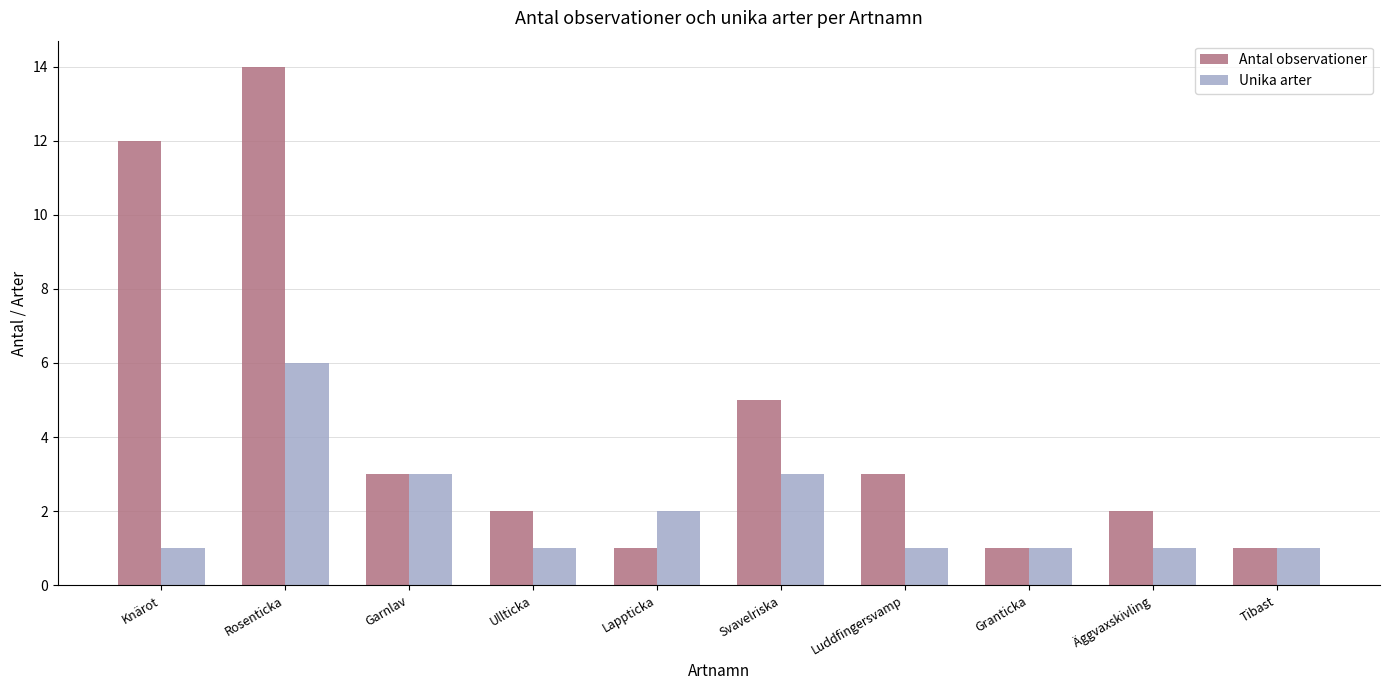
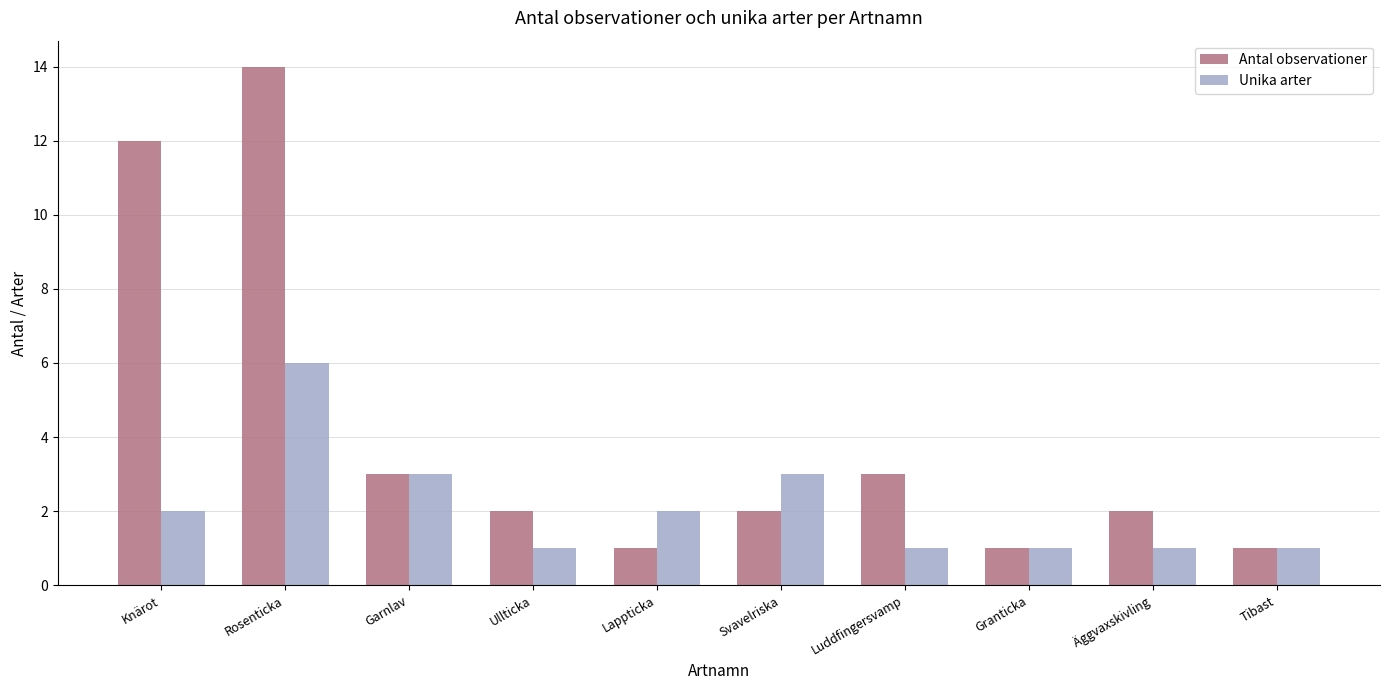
  {
    "Antal observationer": {
      "Knärot": 12,
      "Rosenticka": 14,
      "Garnlav": 3,
      "Ullticka": 2,
      "Lappticka": 1,
-     "Svavelriska": 5,
+     "Svavelriska": 2,
      "Luddfingersvamp": 3,
      "Granticka": 1,
      "Äggvaxskivling": 2,
      "Tibast": 1
    },
    "Unika arter": {
-     "Knärot": 1,
+     "Knärot": 2,
      "Rosenticka": 6,
      "Garnlav": 3,
      "Ullticka": 1,
      "Lappticka": 2,
      "Svavelriska": 3,
      "Luddfingersvamp": 1,
      "Granticka": 1,
      "Äggvaxskivling": 1,
      "Tibast": 1
    }
  }
